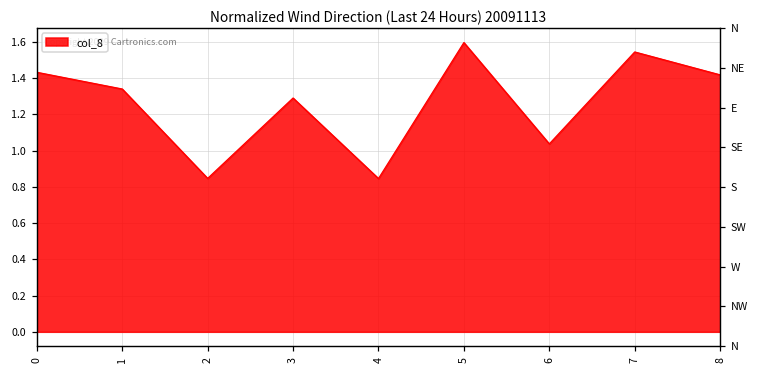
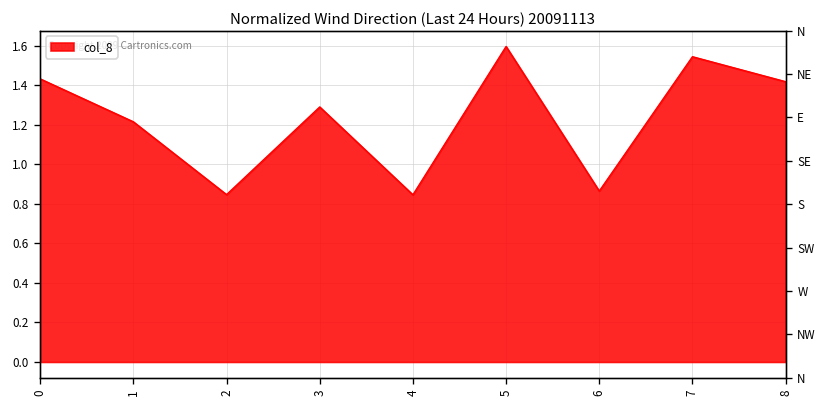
  {
-   "1": 1.34,
+   "1": 1.21,
    "2": 0.85,
    "3": 1.29,
    "4": 0.85,
    "5": 1.60,
-   "6": 1.04,
+   "6": 0.86,
    "7": 1.54,
    "8": 1.42
  }
